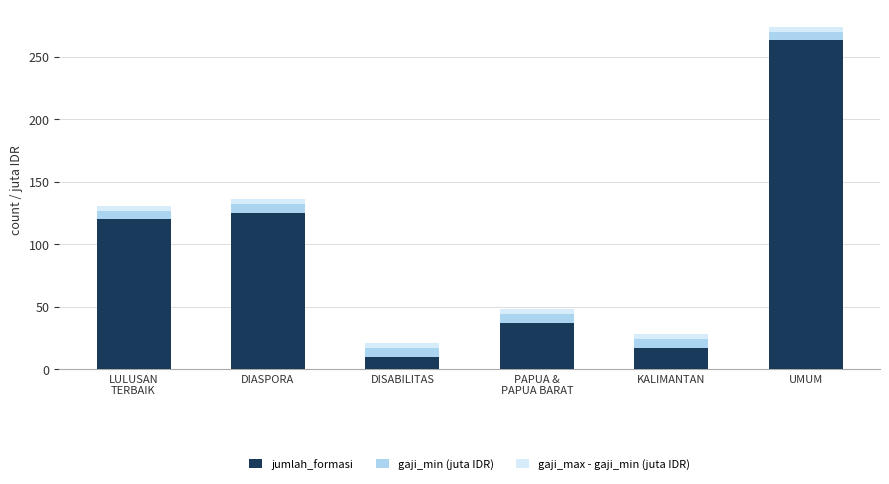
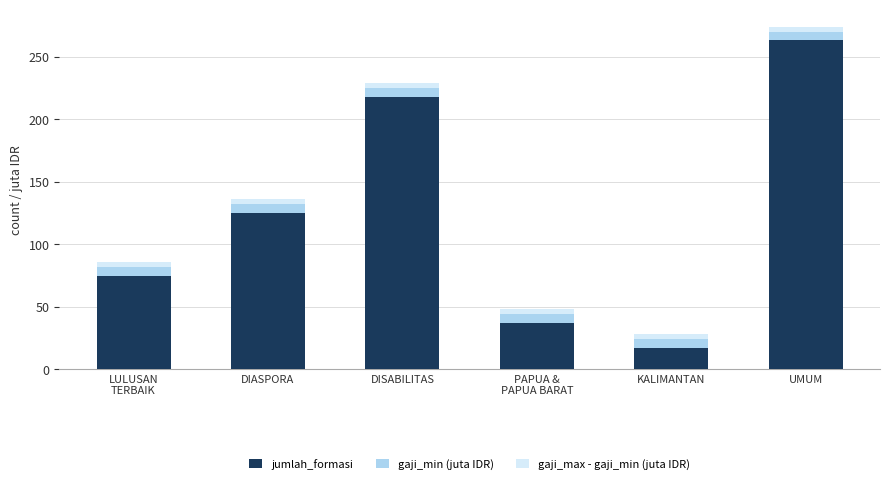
  {
    "jumlah_formasi": {
-     "LULUSAN TERBAIK": 120,
+     "LULUSAN TERBAIK": 75,
      "DIASPORA": 125,
-     "DISABILITAS": 10,
+     "DISABILITAS": 218,
      "PAPUA & PAPUA BARAT": 37,
      "KALIMANTAN": 17,
      "UMUM": 263
    }
  }
